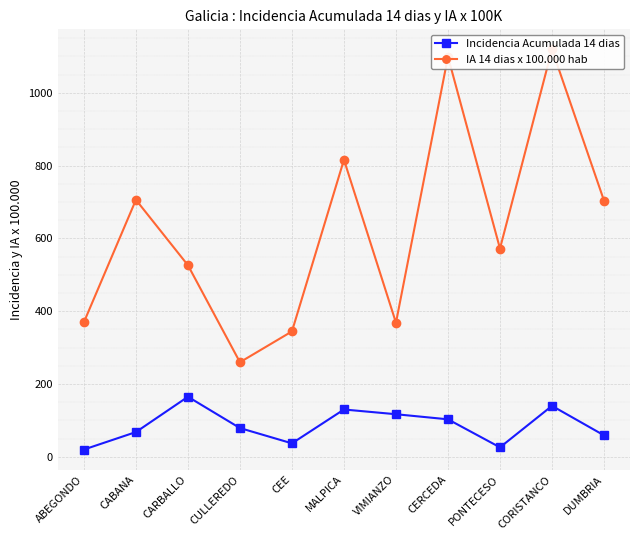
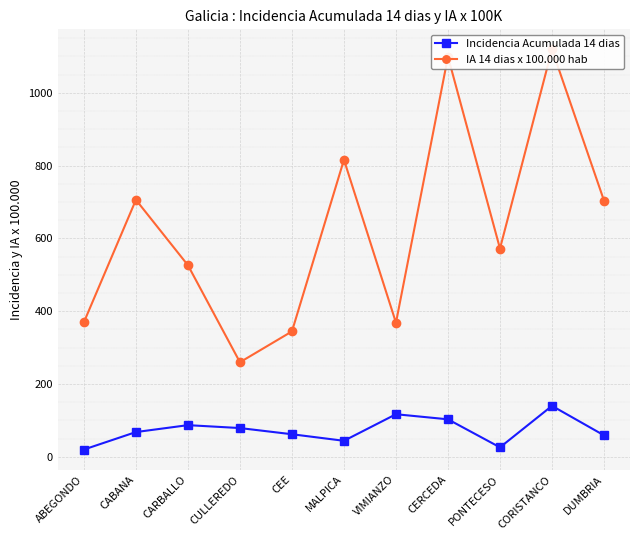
  {
    "Incidencia Acumulada 14 dias": {
      "ABEGONDO": 20,
      "CABANA": 70,
-     "CARBALLO": 170,
+     "CARBALLO": 90,
      "CULLEREDO": 80,
-     "CEE": 40,
-     "MALPICA": 130,
+     "CEE": 60,
+     "MALPICA": 40,
      "VIMIANZO": 120,
      "CERCEDA": 100,
      "PONTECESO": 30,
      "CORISTANCO": 140,
      "DUMBRIA": 60
    },
    "IA 14 dias x 100.000 hab": {
      "ABEGONDO": 370,
      "CABANA": 710,
      "CARBALLO": 530,
      "CULLEREDO": 260,
      "CEE": 340,
      "MALPICA": 820,
      "VIMIANZO": 370,
      "PONTECESO": 570,
      "DUMBRIA": 700
    }
  }
